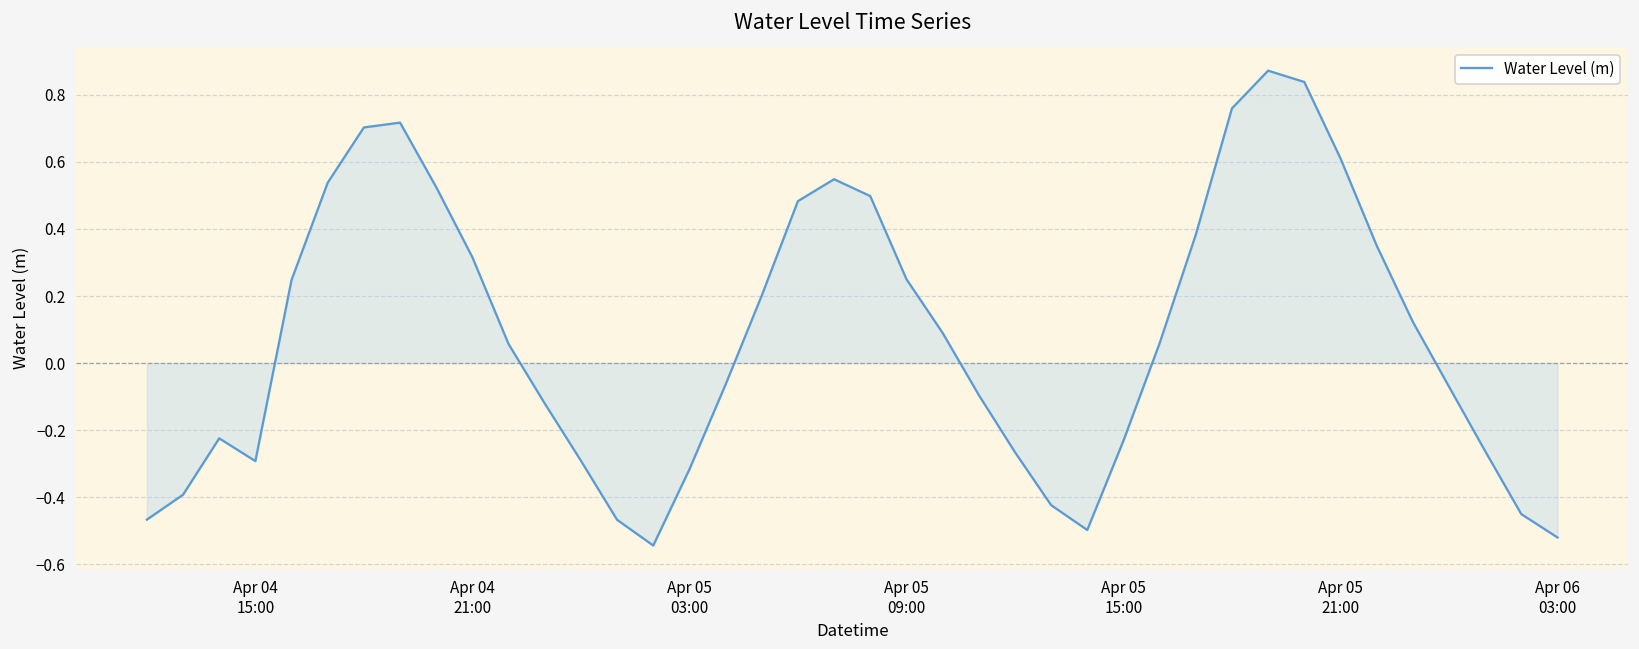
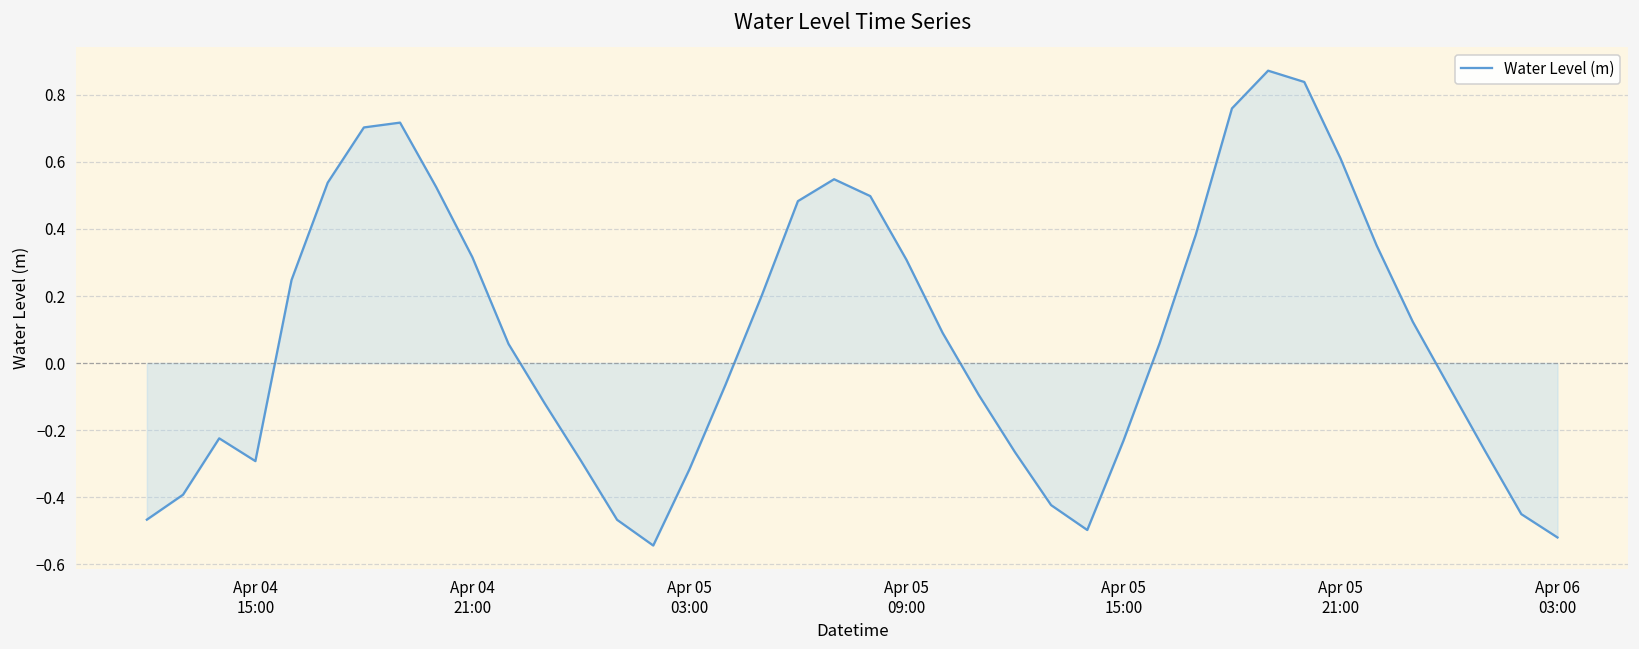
  {
    "Water Level (m)": {
      "Apr 04 15:00": -0.29,
      "Apr 05 03:00": -0.32,
-     "Apr 05 09:00": 0.25,
+     "Apr 05 09:00": 0.31,
      "Apr 05 15:00": -0.23,
      "Apr 06 03:00": -0.52
    }
  }
